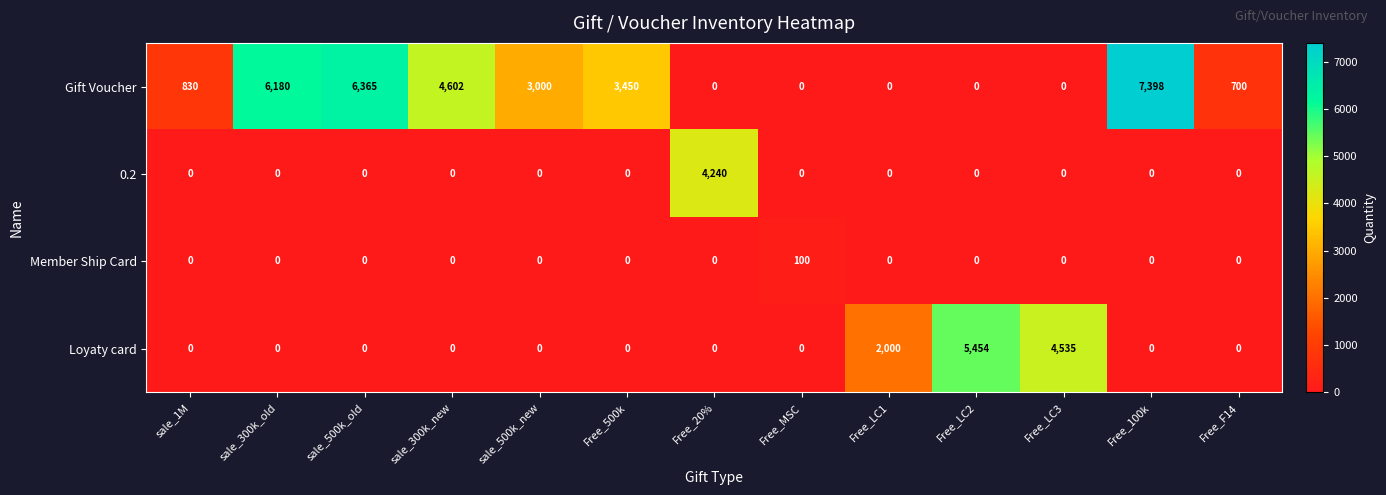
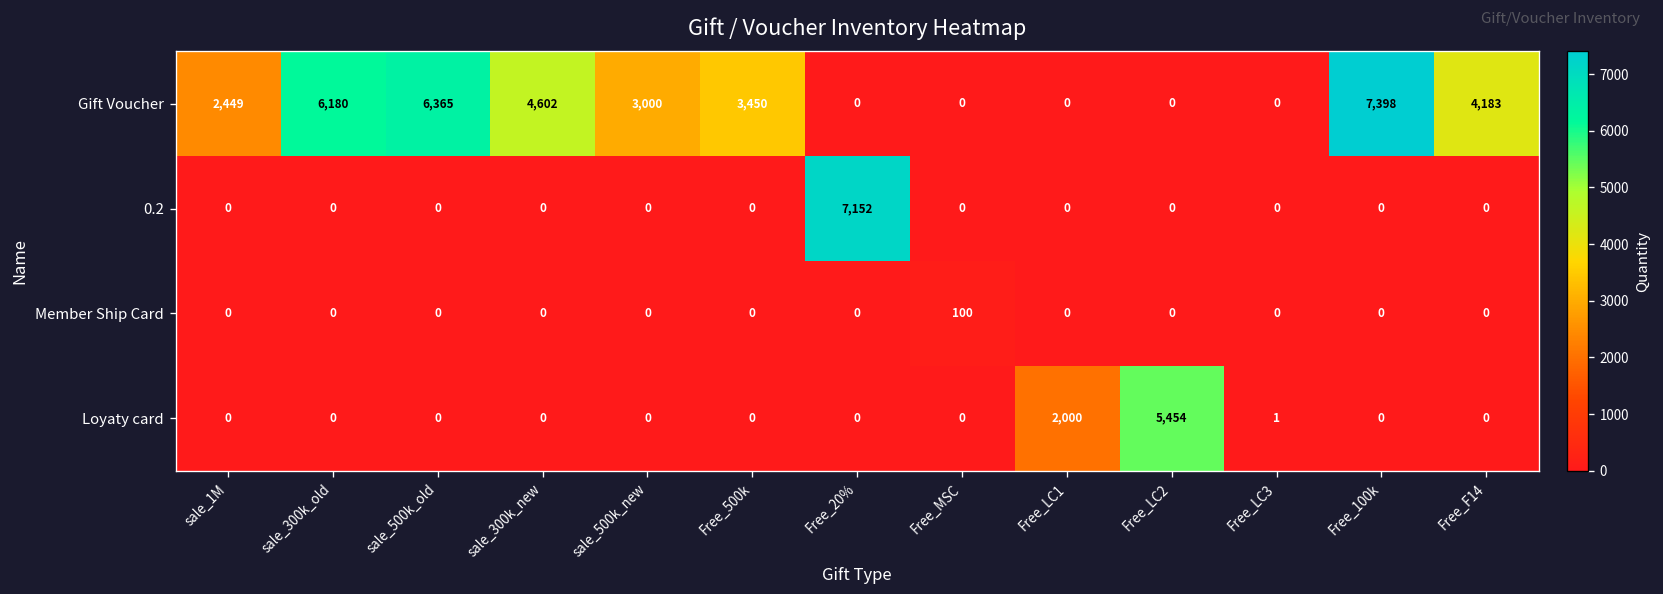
  {
    "Gift Voucher": {
-     "sale_1M": "830",
+     "sale_1M": "2,449",
      "sale_300k_old": "6,180",
      "sale_500k_old": "6,365",
      "sale_300k_new": "4,602",
      "sale_500k_new": "3,000",
      "Free_500k": "3,450",
      "Free_20%": "0",
      "Free_MSC": "0",
      "Free_LC1": "0",
      "Free_LC2": "0",
      "Free_LC3": "0",
      "Free_100k": "7,398",
-     "Free_F14": "700"
+     "Free_F14": "4,183"
    },
    "0.2": {
      "sale_1M": "0",
      "sale_300k_old": "0",
      "sale_500k_old": "0",
      "sale_300k_new": "0",
      "sale_500k_new": "0",
      "Free_500k": "0",
-     "Free_20%": "4,240",
+     "Free_20%": "7,152",
      "Free_MSC": "0",
      "Free_LC1": "0",
      "Free_LC2": "0",
      "Free_LC3": "0",
      "Free_100k": "0",
      "Free_F14": "0"
    },
    "Member Ship Card": {
      "sale_1M": "0",
      "sale_300k_old": "0",
      "sale_500k_old": "0",
      "sale_300k_new": "0",
      "sale_500k_new": "0",
      "Free_500k": "0",
      "Free_20%": "0",
      "Free_MSC": "100",
      "Free_LC1": "0",
      "Free_LC2": "0",
      "Free_LC3": "0",
      "Free_100k": "0",
      "Free_F14": "0"
    },
    "Loyaty card": {
      "sale_1M": "0",
      "sale_300k_old": "0",
      "sale_500k_old": "0",
      "sale_300k_new": "0",
      "sale_500k_new": "0",
      "Free_500k": "0",
      "Free_20%": "0",
      "Free_MSC": "0",
      "Free_LC1": "2,000",
      "Free_LC2": "5,454",
-     "Free_LC3": "4,535",
+     "Free_LC3": "1",
      "Free_100k": "0",
      "Free_F14": "0"
    }
  }
